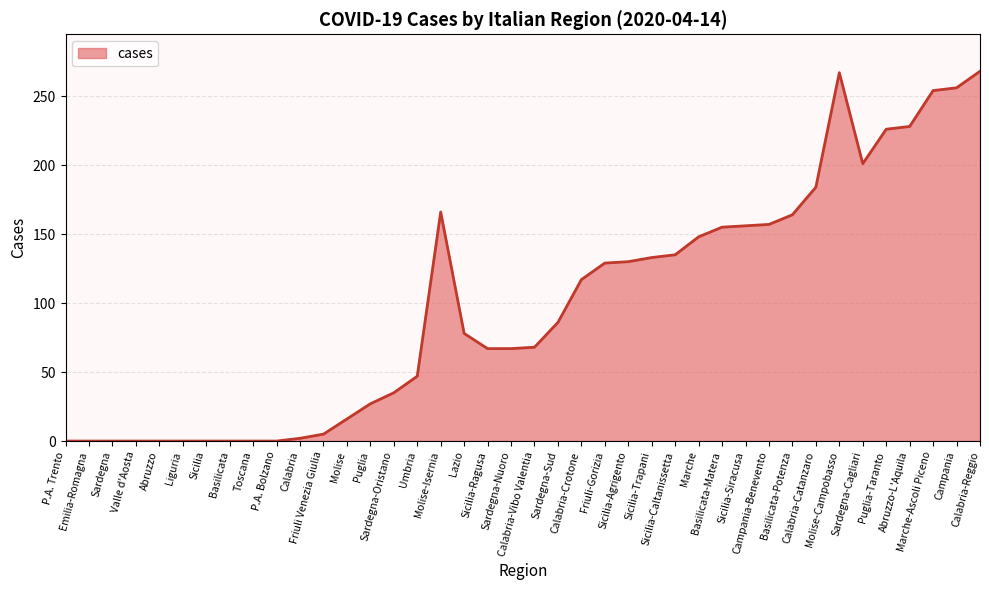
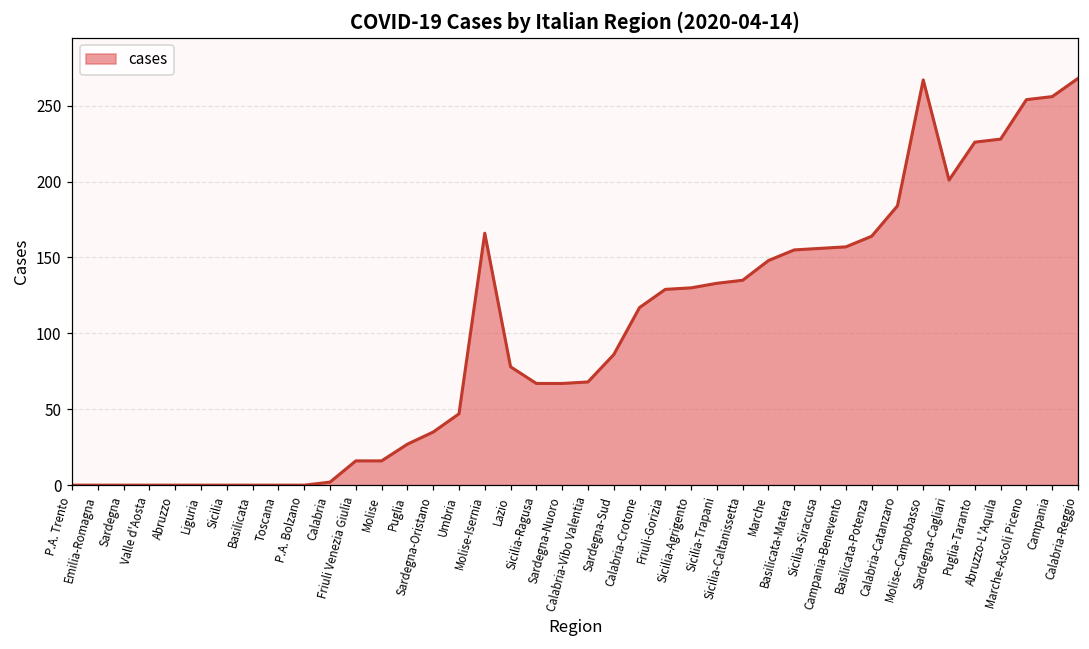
  {
    "P.A. Trento": 0,
    "Emilia-Romagna": 0,
    "Sardegna": 0,
    "Valle d'Aosta": 0,
    "Abruzzo": 0,
    "Liguria": 0,
    "Sicilia": 0,
    "Basilicata": 0,
    "Toscana": 0,
    "P.A. Bolzano": 0,
    "Calabria": 2,
-   "Friuli Venezia Giulia": 5,
+   "Friuli Venezia Giulia": 16,
    "Molise": 16,
    "Puglia": 27,
    "Sardegna-Oristano": 35,
    "Umbria": 47,
    "Molise-Isernia": 166,
    "Lazio": 78,
    "Sicilia-Ragusa": 67,
    "Sardegna-Nuoro": 67,
    "Calabria-Vibo Valentia": 68,
    "Sardegna-Sud": 86,
    "Calabria-Crotone": 117,
    "Friuli-Gorizia": 129,
    "Sicilia-Agrigento": 130,
    "Sicilia-Trapani": 133,
    "Sicilia-Caltanissetta": 135,
    "Marche": 148,
    "Basilicata-Matera": 155,
    "Sicilia-Siracusa": 156,
    "Campania-Benevento": 157,
    "Basilicata-Potenza": 164,
    "Calabria-Catanzaro": 184,
    "Molise-Campobasso": 267,
    "Sardegna-Cagliari": 201,
    "Puglia-Taranto": 226,
    "Abruzzo-L'Aquila": 228,
    "Marche-Ascoli Piceno": 254,
    "Campania": 256,
    "Calabria-Reggio": 268
  }
